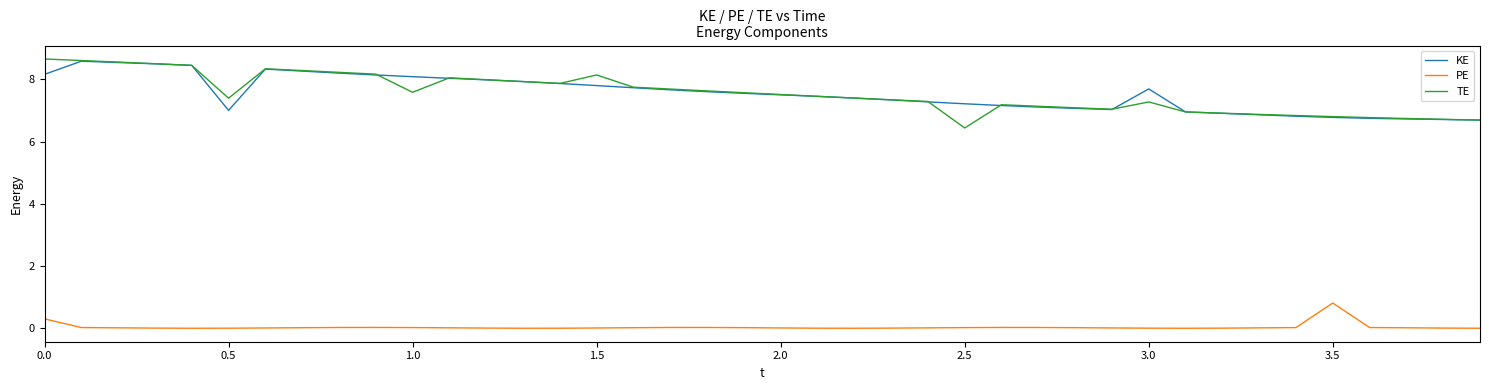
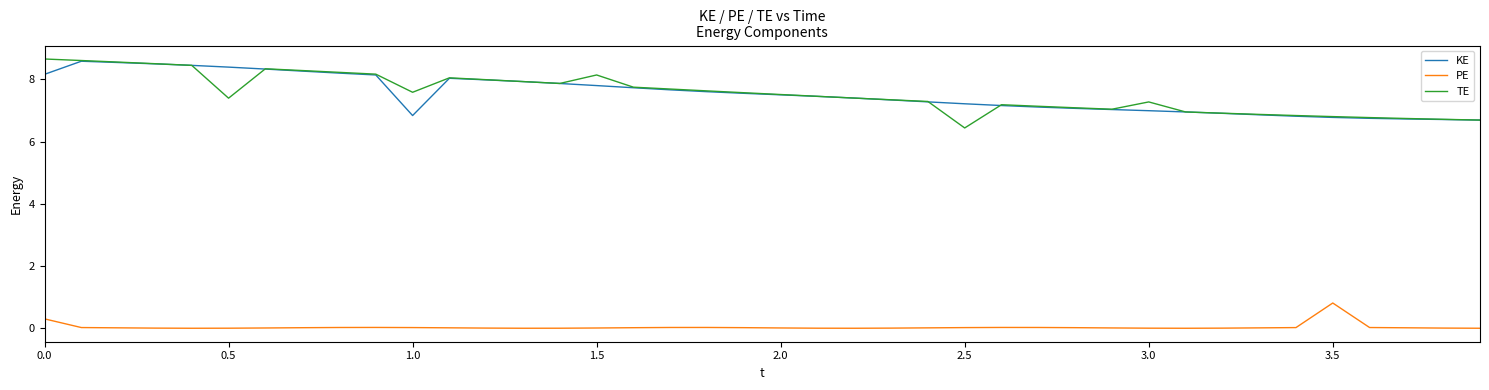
  {
    "KE": {
      "0.0": 8.2,
-     "0.5": 7.0,
-     "1.0": 8.1,
+     "0.5": 8.4,
+     "1.0": 6.8,
      "1.5": 7.8,
      "2.5": 7.2,
-     "3.0": 7.7
+     "3.0": 7.0
    },
    "PE": {
      "0.0": 0.3,
      "0.5": 0.0,
      "1.0": 0.0,
      "1.5": 0.0,
      "2.0": 0.0,
      "2.5": 0.0,
      "3.0": 0.0,
      "3.5": 0.8
    },
    "TE": {
      "0.0": 8.7,
      "0.5": 7.4,
      "1.0": 7.6,
      "1.5": 8.1,
      "2.5": 6.4,
      "3.0": 7.3
    }
  }
